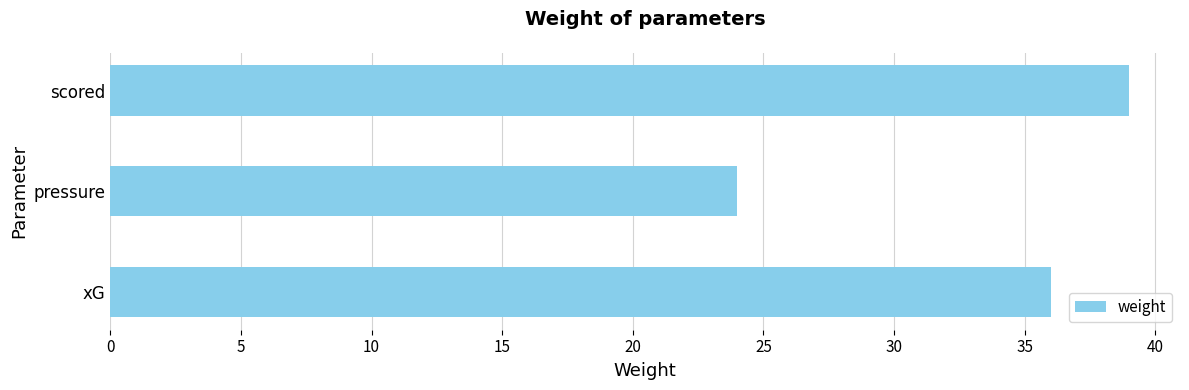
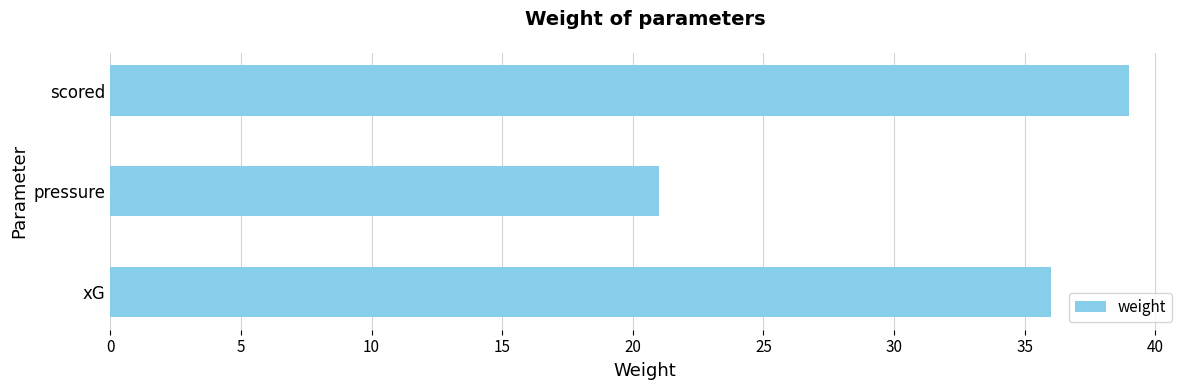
  {
    "scored": 39,
-   "pressure": 24,
+   "pressure": 21,
    "xG": 36
  }
